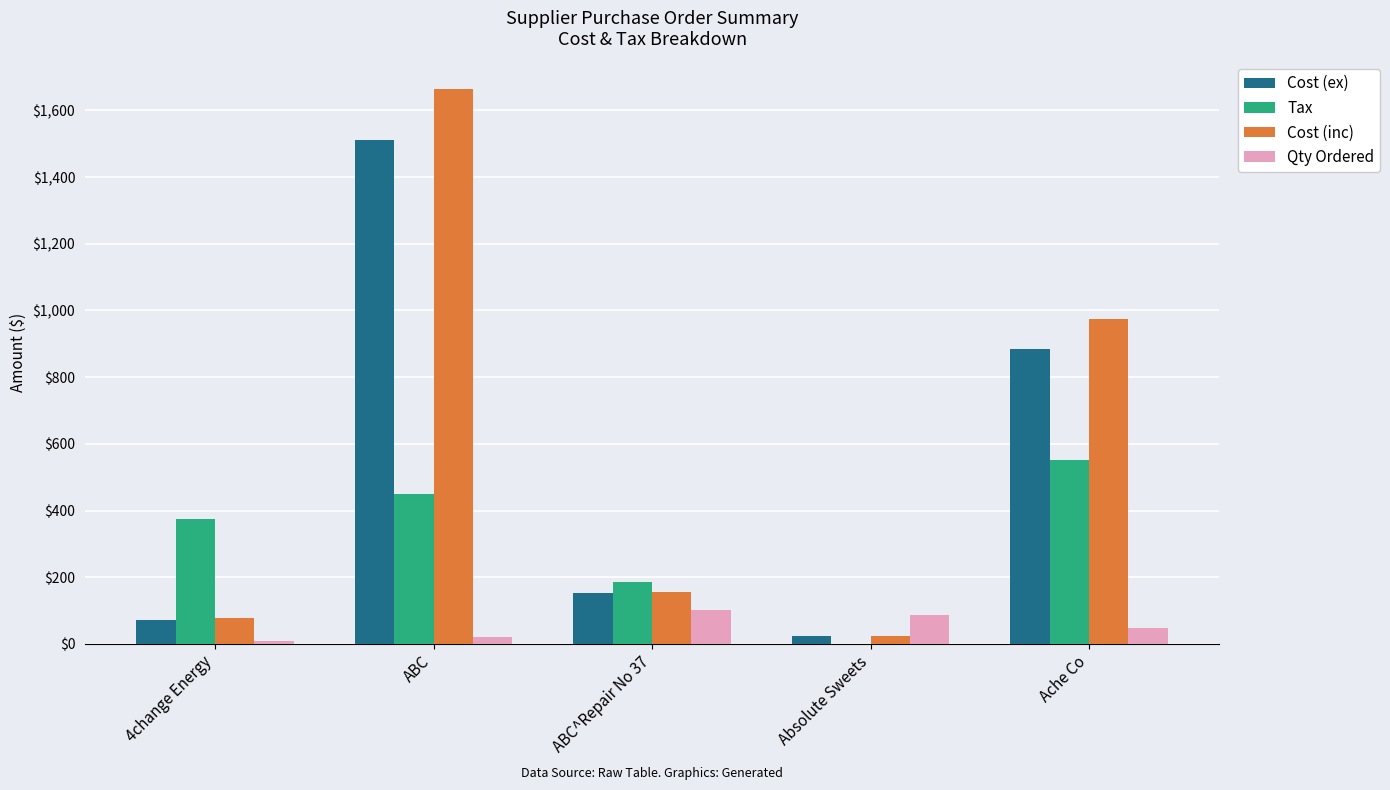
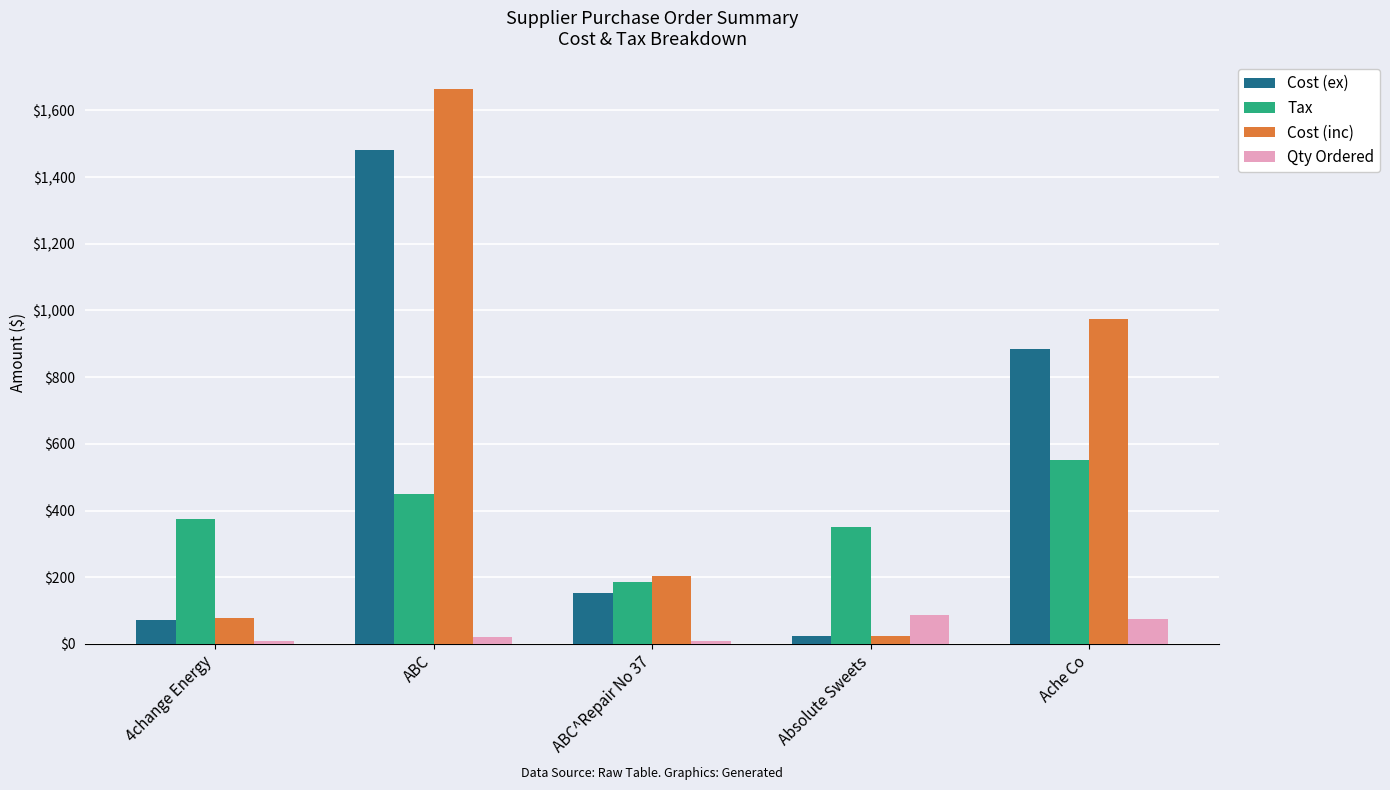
  {
    "Cost (ex)": {
      "4change Energy": "$70",
-     "ABC": "$1,510",
+     "ABC": "$1,480",
      "ABC^Repair No 37": "$150",
      "Absolute Sweets": "$20",
      "Ache Co": "$880"
    },
    "Tax": {
      "4change Energy": "$380",
      "ABC": "$450",
      "ABC^Repair No 37": "$190",
-     "Absolute Sweets": "$0",
+     "Absolute Sweets": "$350",
      "Ache Co": "$550"
    },
    "Cost (inc)": {
      "4change Energy": "$80",
      "ABC": "$1,660",
-     "ABC^Repair No 37": "$160",
+     "ABC^Repair No 37": "$200",
      "Absolute Sweets": "$20",
      "Ache Co": "$970"
    },
    "Qty Ordered": {
      "4change Energy": "$10",
      "ABC": "$20",
-     "ABC^Repair No 37": "$100",
+     "ABC^Repair No 37": "$10",
      "Absolute Sweets": "$90",
-     "Ache Co": "$50"
+     "Ache Co": "$70"
    }
  }
